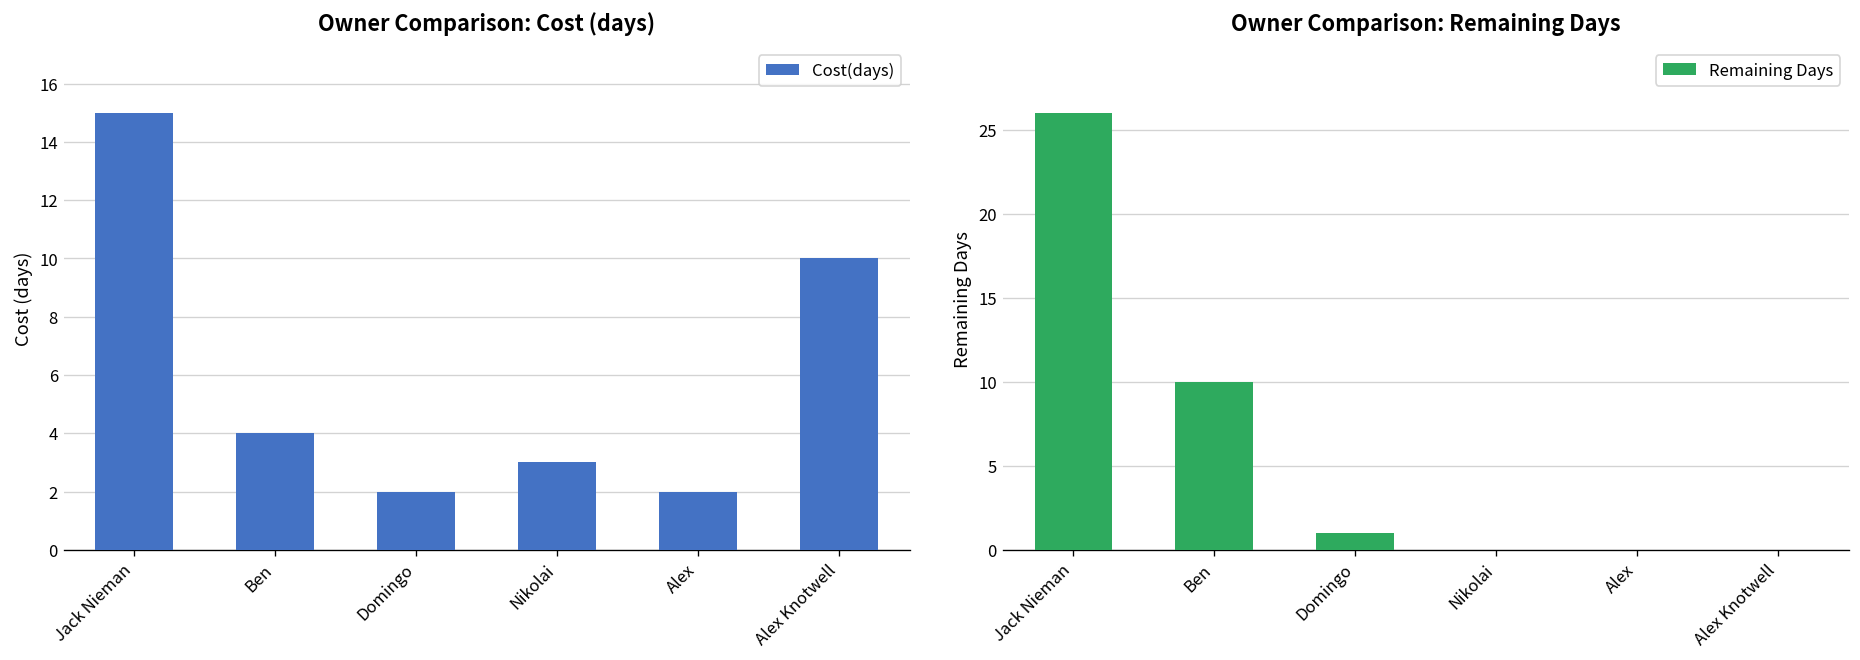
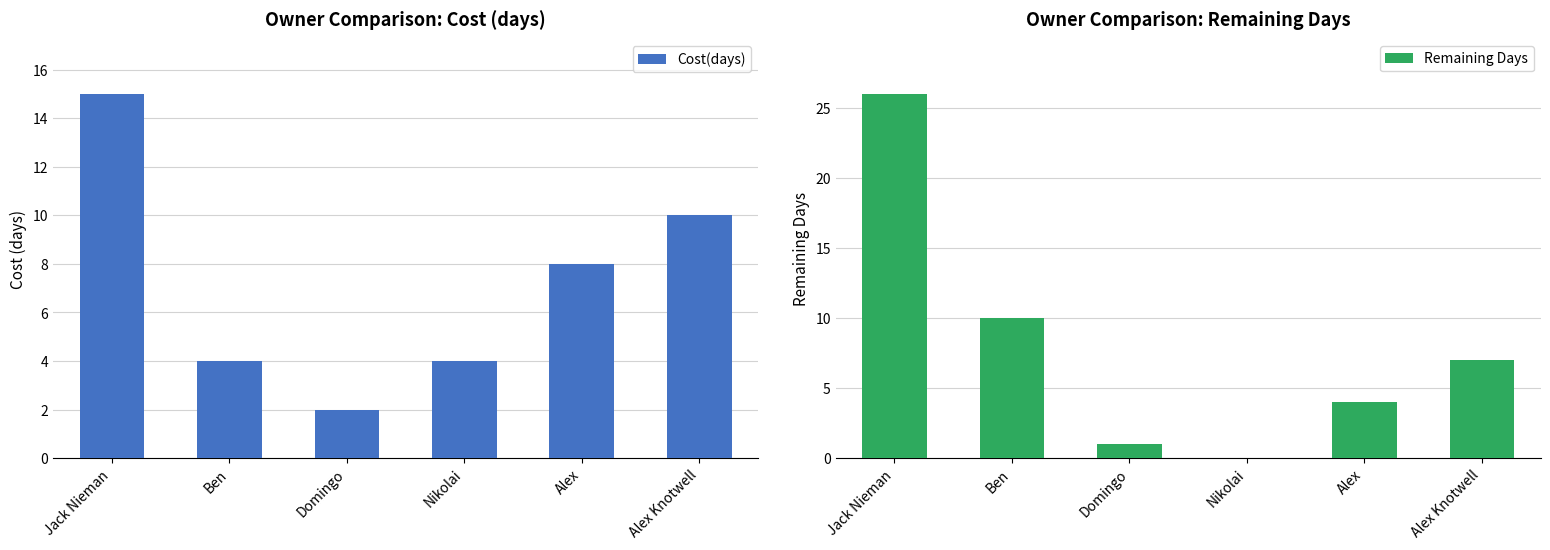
  {
    "Owner Comparison: Cost (days)": {
      "Jack Nieman": 15,
      "Ben": 4,
      "Domingo": 2,
-     "Nikolai": 3,
-     "Alex": 2,
+     "Nikolai": 4,
+     "Alex": 8,
      "Alex Knotwell": 10
    },
    "Owner Comparison: Remaining Days": {
      "Jack Nieman": 26,
      "Ben": 10,
      "Domingo": 1,
      "Nikolai": 0,
-     "Alex": 0,
-     "Alex Knotwell": 0
+     "Alex": 4,
+     "Alex Knotwell": 7
    }
  }
